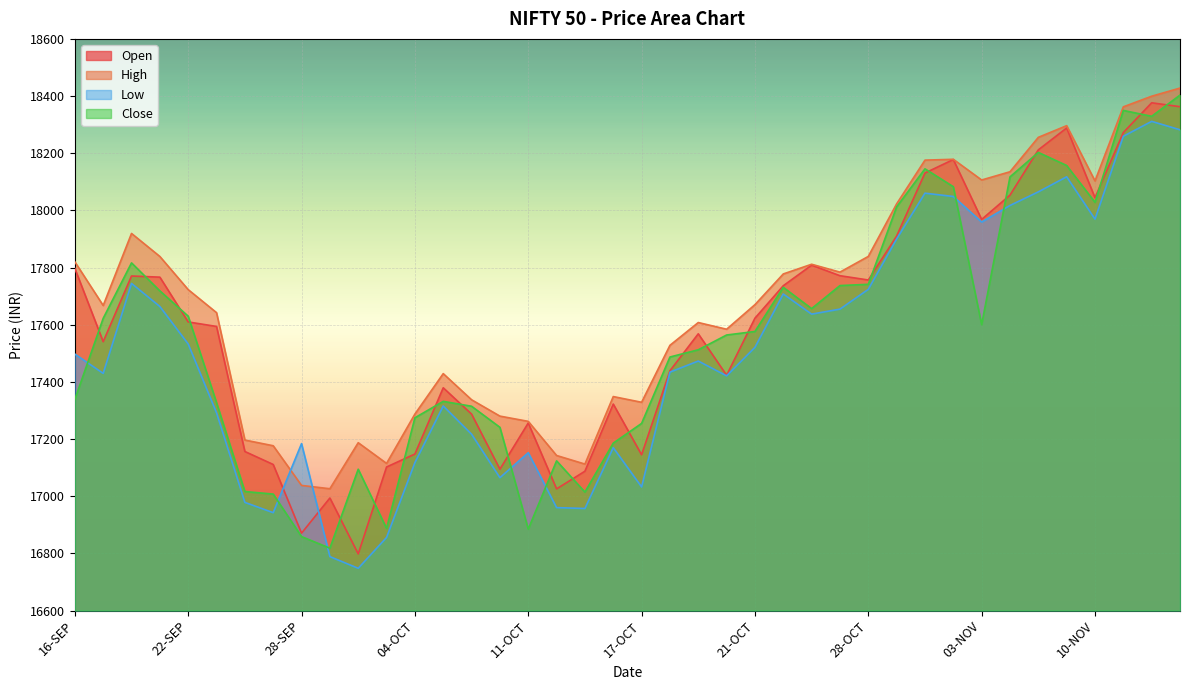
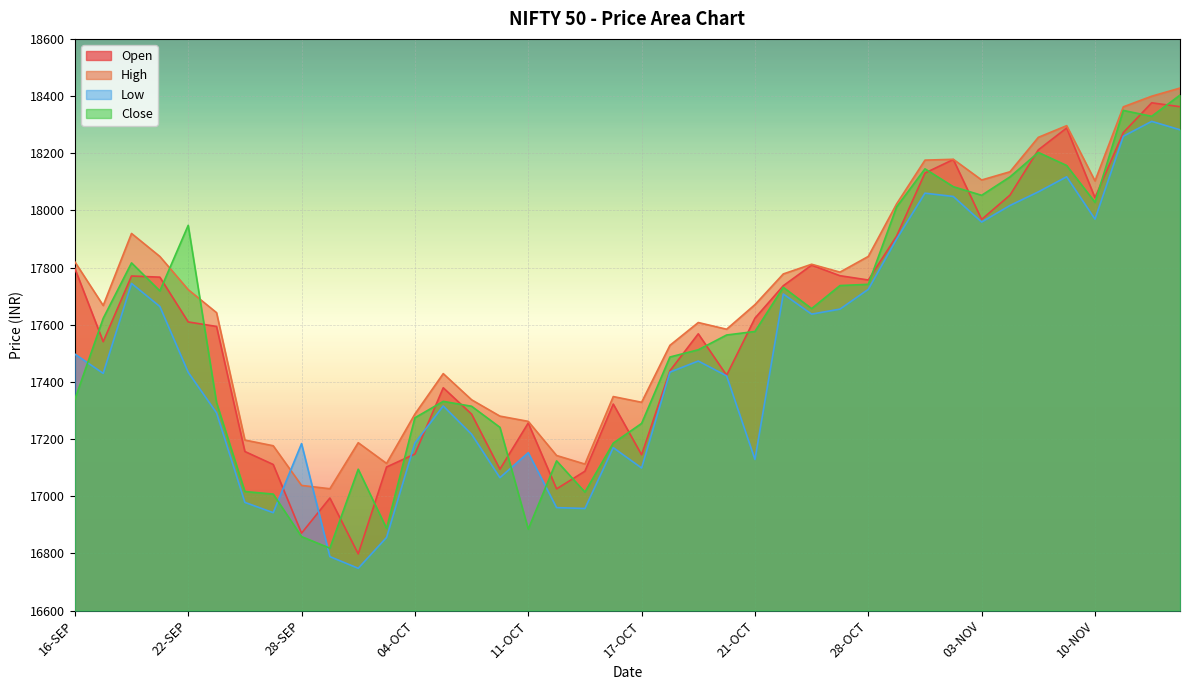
  {
    "Low": {
      "16-SEP": 17500,
-     "22-SEP": 17530,
+     "22-SEP": 17430,
      "28-SEP": 17180,
-     "04-OCT": 17120,
+     "04-OCT": 17190,
      "11-OCT": 17150,
-     "17-OCT": 17030,
-     "21-OCT": 17520,
+     "17-OCT": 17100,
+     "21-OCT": 17130,
      "28-OCT": 17720,
      "03-NOV": 17960,
      "10-NOV": 17970
    },
    "Close": {
      "16-SEP": 17340,
-     "22-SEP": 17630,
+     "22-SEP": 17950,
      "28-SEP": 16860,
      "04-OCT": 17270,
      "11-OCT": 16880,
      "17-OCT": 17250,
      "21-OCT": 17580,
      "28-OCT": 17740,
-     "03-NOV": 17600,
+     "03-NOV": 18050,
      "10-NOV": 18030
    }
  }
